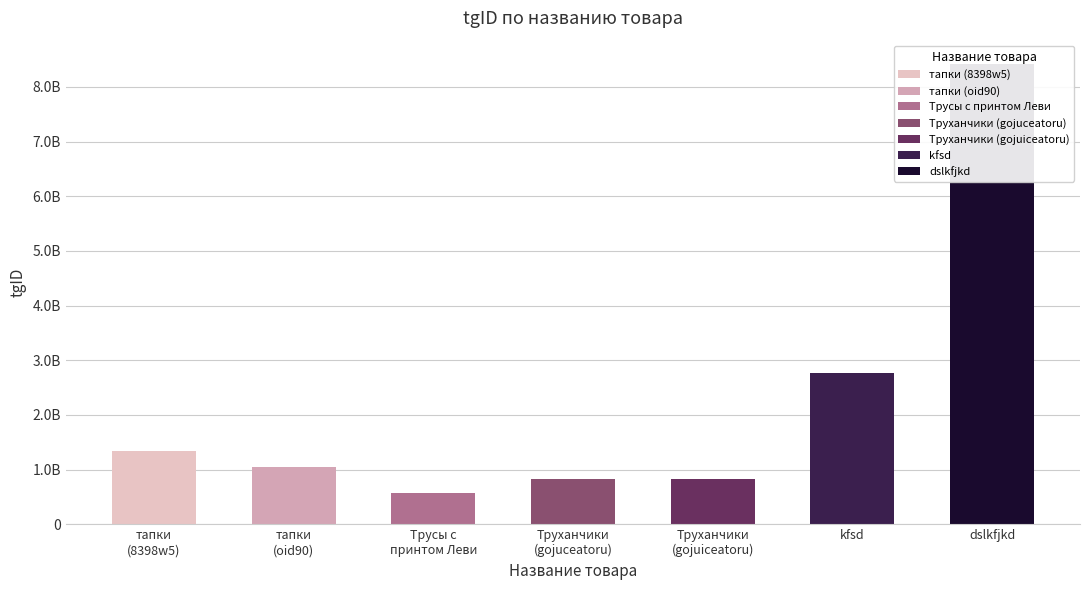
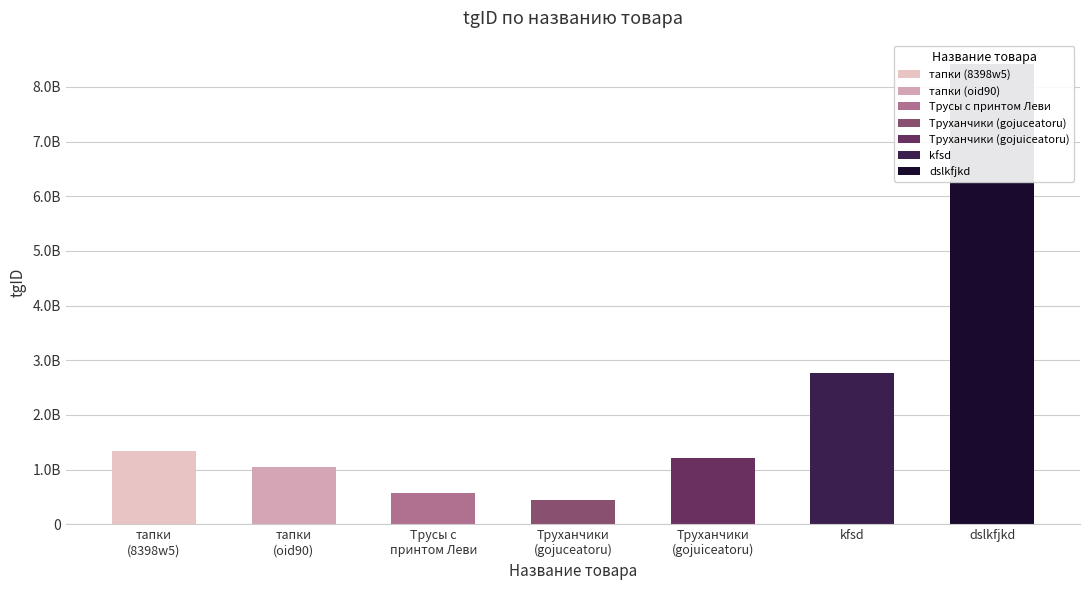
  {
    "тапки (8398w5)": 1300000000,
    "тапки (oid90)": 1100000000,
    "Трусы с принтом Леви": 600000000,
-   "Труханчики (gojuceatoru)": 800000000,
-   "Труханчики (gojuiceatoru)": 800000000,
+   "Труханчики (gojuceatoru)": 400000000,
+   "Труханчики (gojuiceatoru)": 1200000000,
    "kfsd": 2800000000
  }
